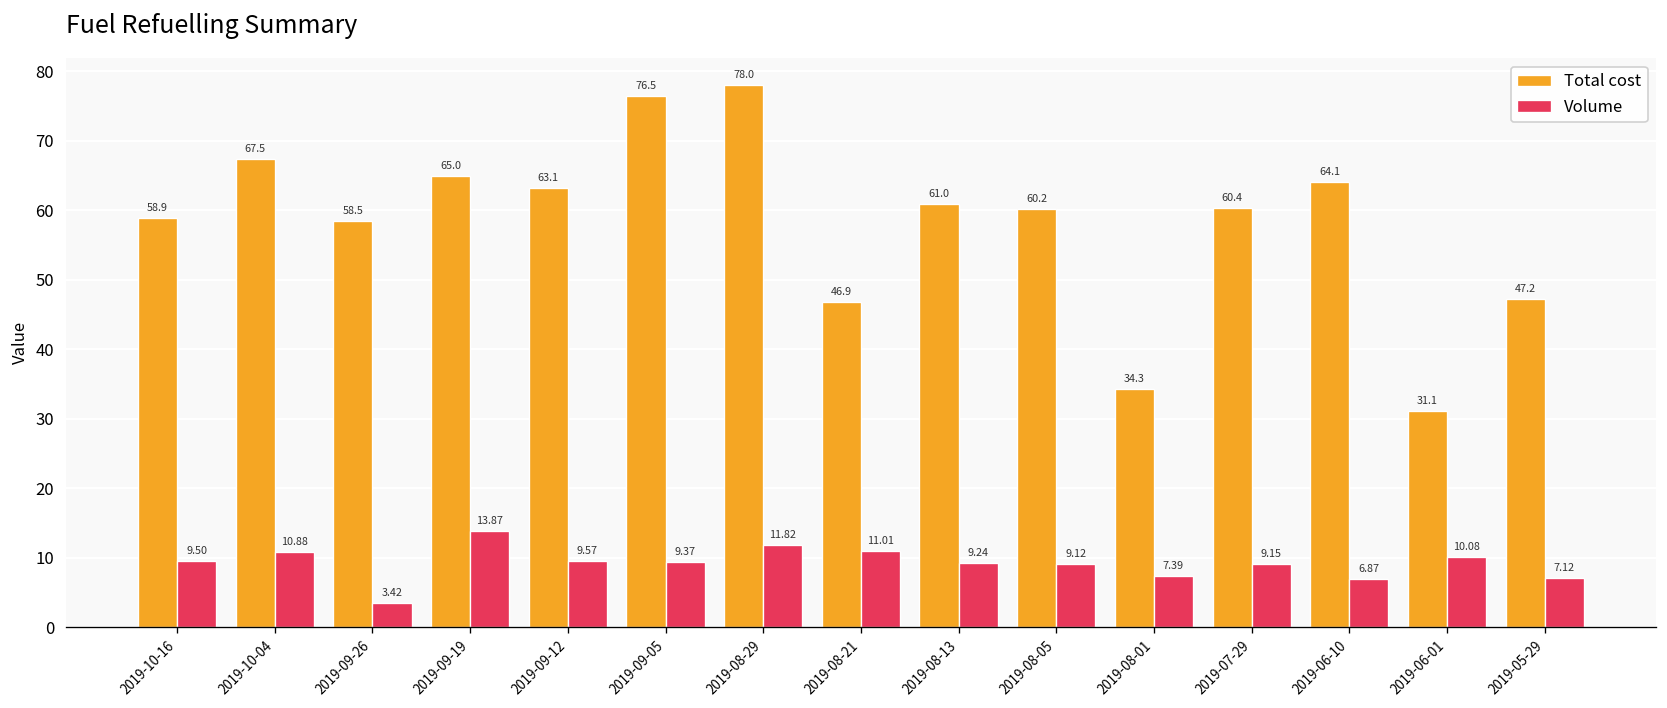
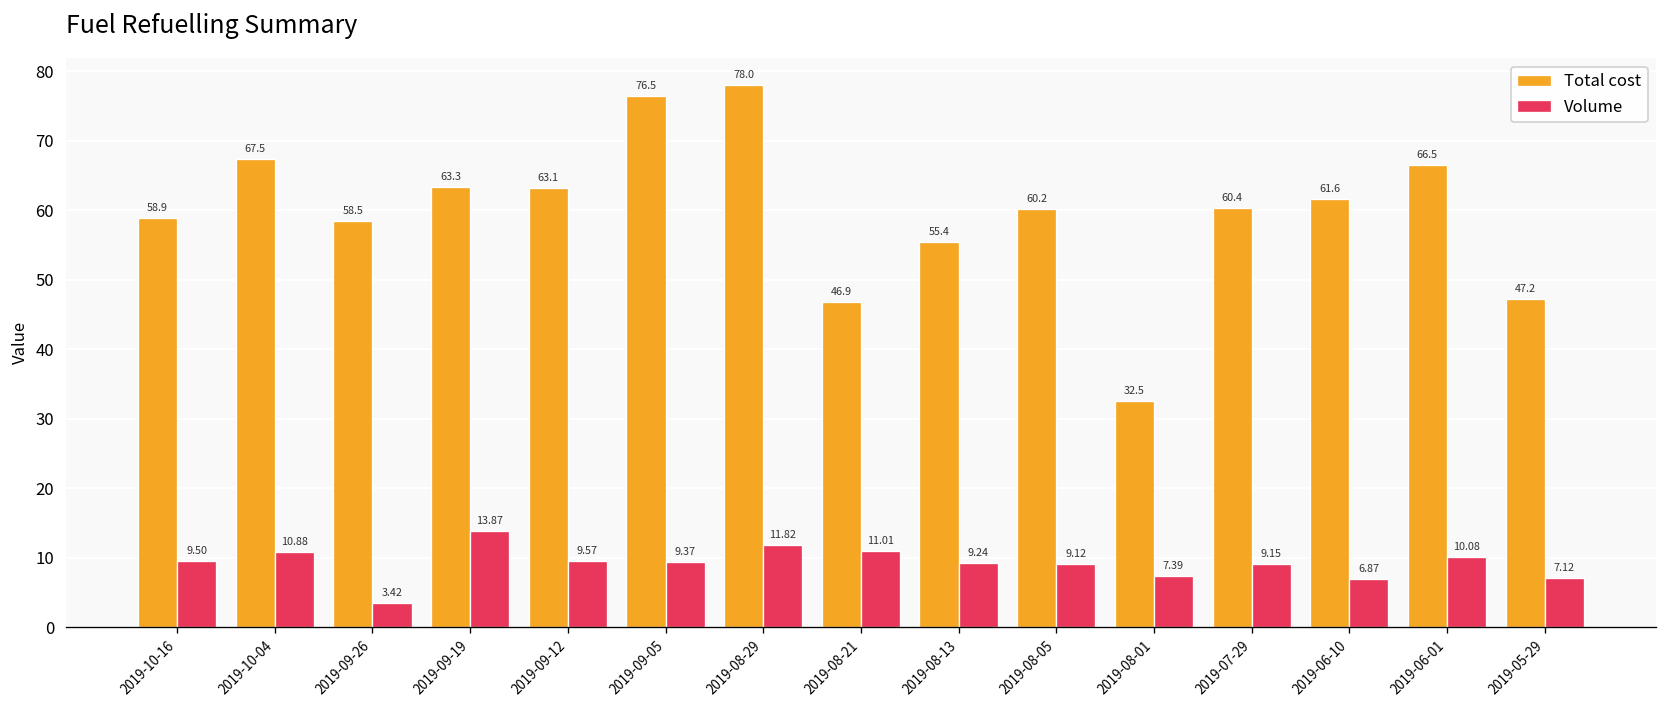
  {
    "Total cost": {
      "2019-10-16": 58.9,
      "2019-10-04": 67.5,
      "2019-09-26": 58.5,
-     "2019-09-19": 65.0,
+     "2019-09-19": 63.3,
      "2019-09-12": 63.1,
      "2019-09-05": 76.5,
      "2019-08-29": 78.0,
      "2019-08-21": 46.9,
-     "2019-08-13": 61.0,
+     "2019-08-13": 55.4,
      "2019-08-05": 60.2,
-     "2019-08-01": 34.3,
+     "2019-08-01": 32.5,
      "2019-07-29": 60.4,
-     "2019-06-10": 64.1,
-     "2019-06-01": 31.1,
+     "2019-06-10": 61.6,
+     "2019-06-01": 66.5,
      "2019-05-29": 47.2
    },
    "Volume": {
      "2019-10-16": 9.50,
      "2019-10-04": 10.88,
      "2019-09-26": 3.42,
      "2019-09-19": 13.87,
      "2019-09-12": 9.57,
      "2019-09-05": 9.37,
      "2019-08-29": 11.82,
      "2019-08-21": 11.01,
      "2019-08-13": 9.24,
      "2019-08-05": 9.12,
      "2019-08-01": 7.39,
      "2019-07-29": 9.15,
      "2019-06-10": 6.87,
      "2019-06-01": 10.08,
      "2019-05-29": 7.12
    }
  }
